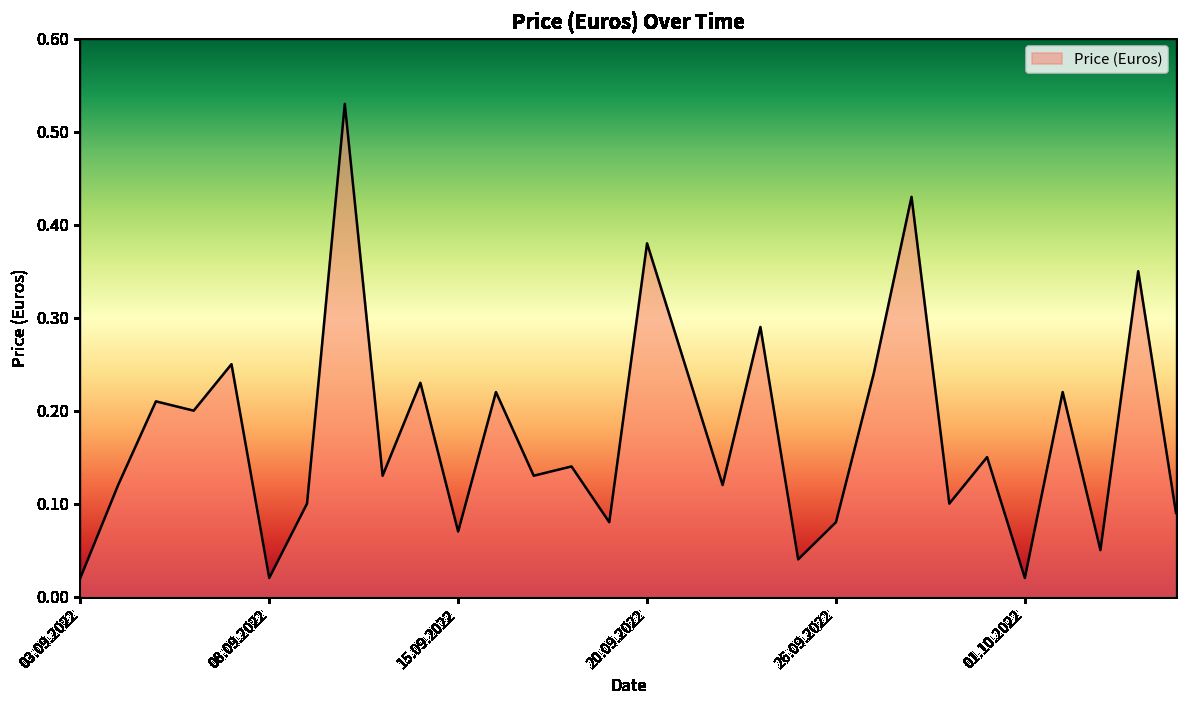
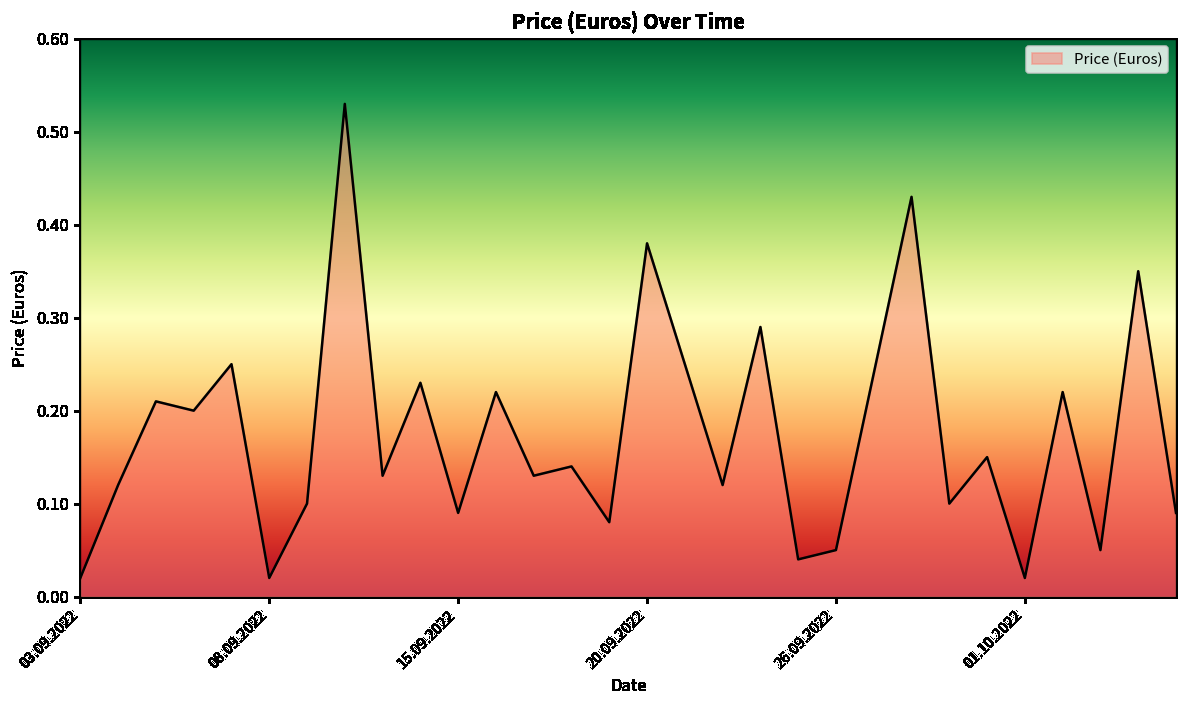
  {
    "03.09.2022": 0.02,
    "08.09.2022": 0.02,
-   "15.09.2022": 0.07,
+   "15.09.2022": 0.09,
    "20.09.2022": 0.38,
-   "26.09.2022": 0.08,
+   "26.09.2022": 0.05,
    "01.10.2022": 0.02
  }
